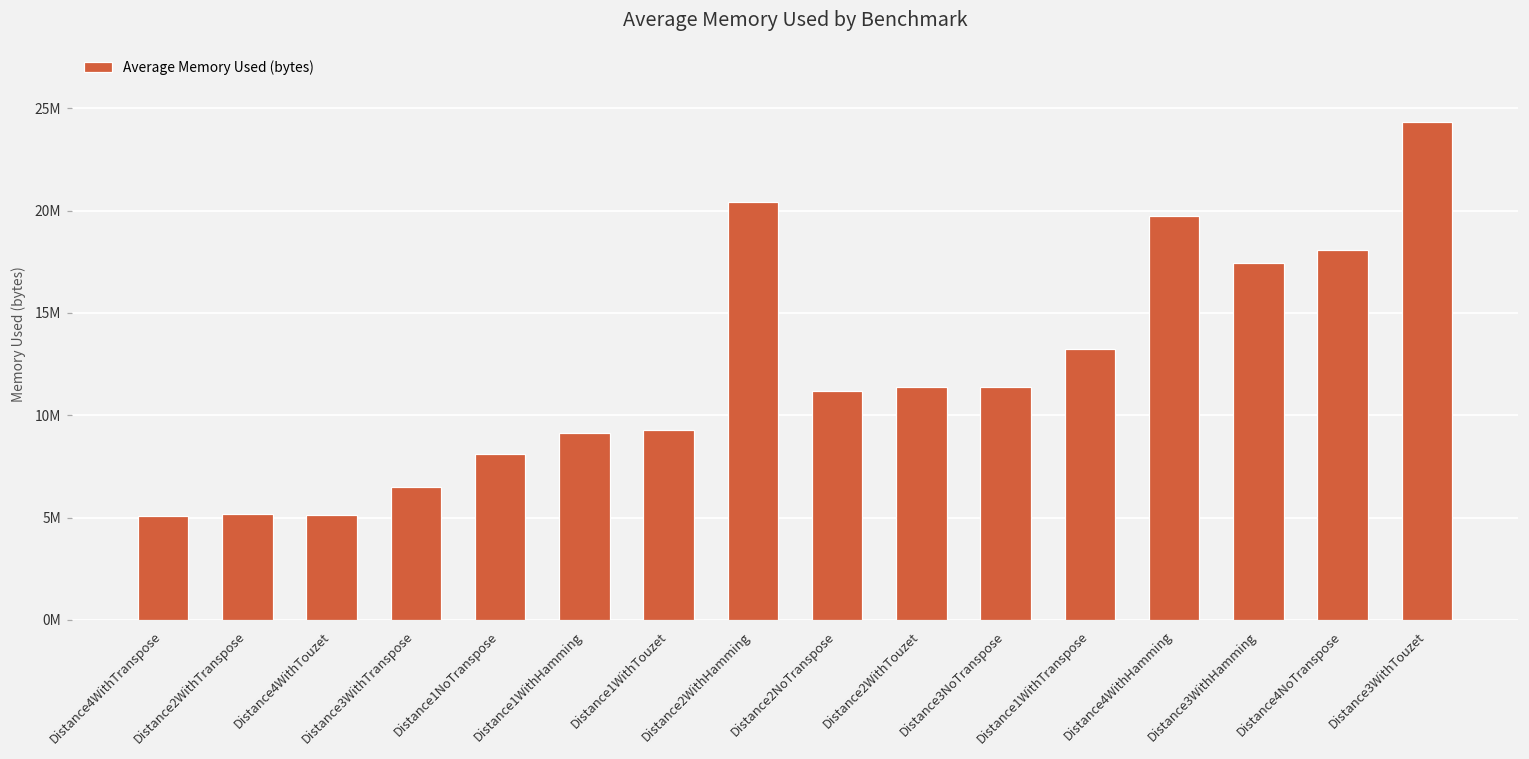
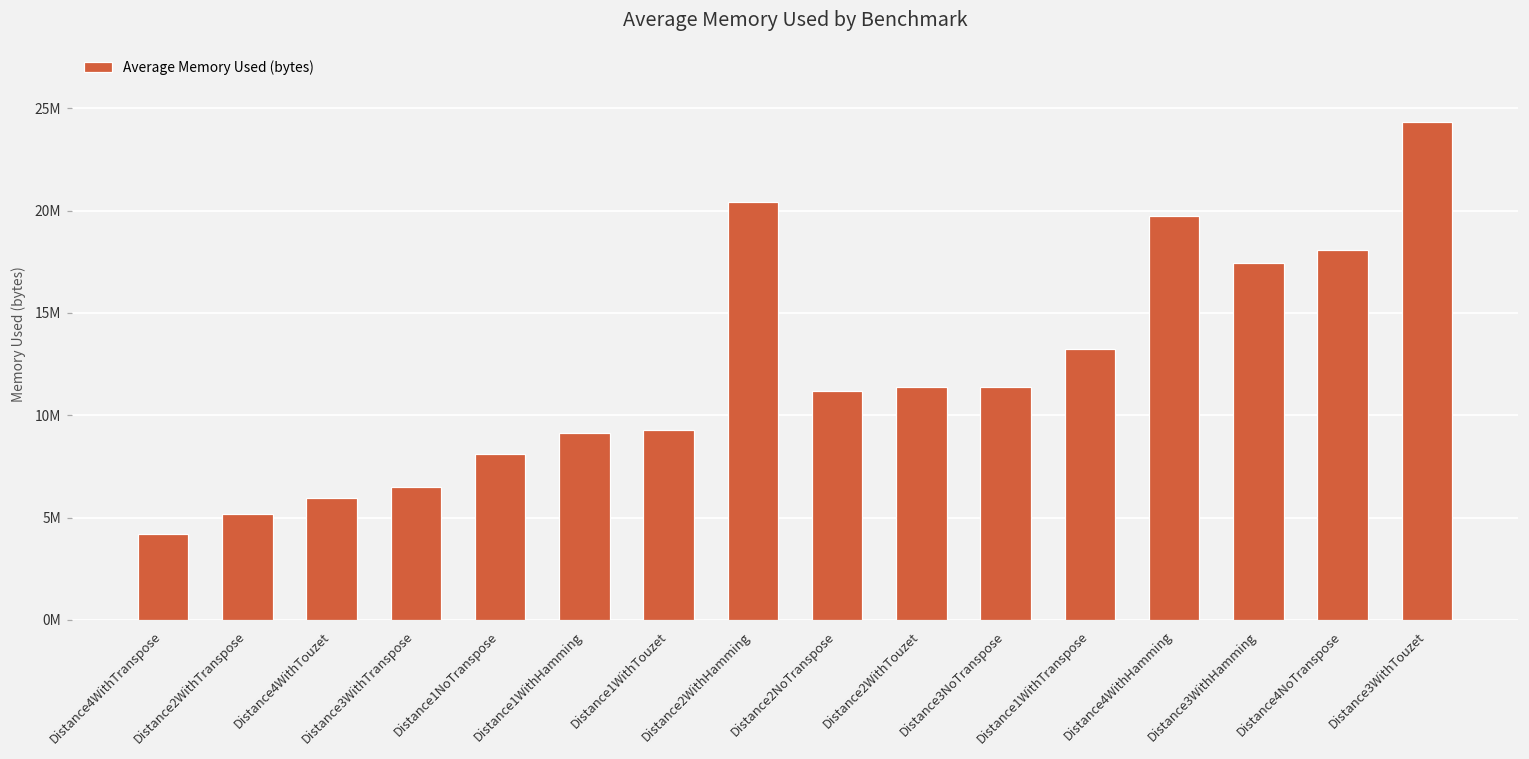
  {
-   "Distance4WithTranspose": 5100000,
+   "Distance4WithTranspose": 4200000,
    "Distance2WithTranspose": 5200000,
-   "Distance4WithTouzet": 5100000,
+   "Distance4WithTouzet": 6000000,
    "Distance3WithTranspose": 6500000,
    "Distance1NoTranspose": 8100000,
    "Distance1WithHamming": 9100000,
    "Distance1WithTouzet": 9300000,
    "Distance2WithHamming": 20400000,
    "Distance2NoTranspose": 11200000,
    "Distance2WithTouzet": 11400000,
    "Distance3NoTranspose": 11400000,
    "Distance1WithTranspose": 13200000,
    "Distance4WithHamming": 19700000,
    "Distance3WithHamming": 17500000,
    "Distance4NoTranspose": 18100000,
    "Distance3WithTouzet": 24300000
  }
